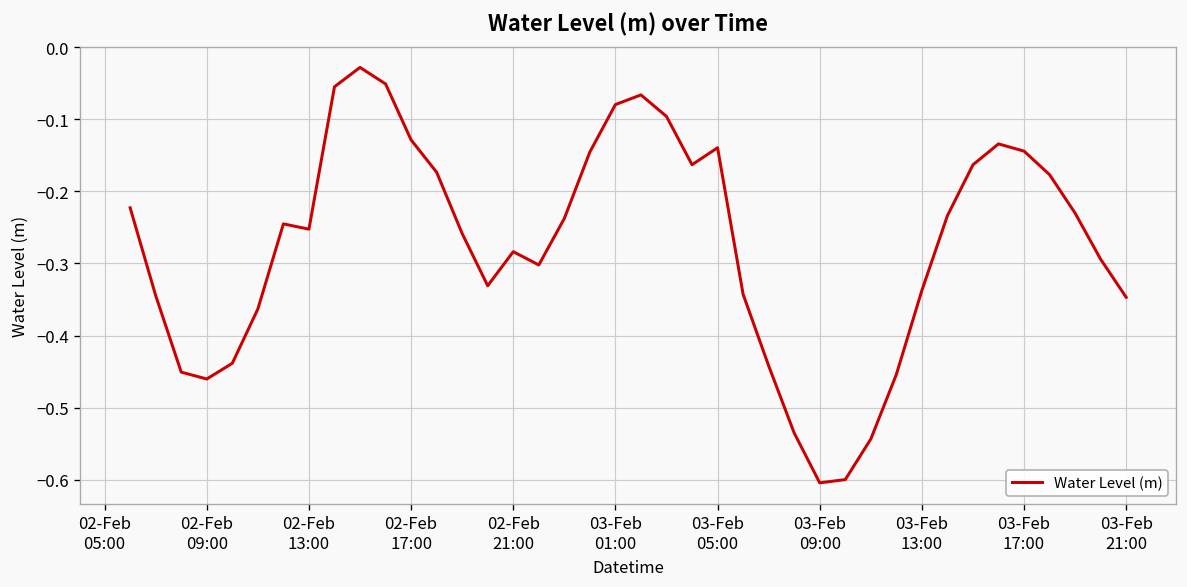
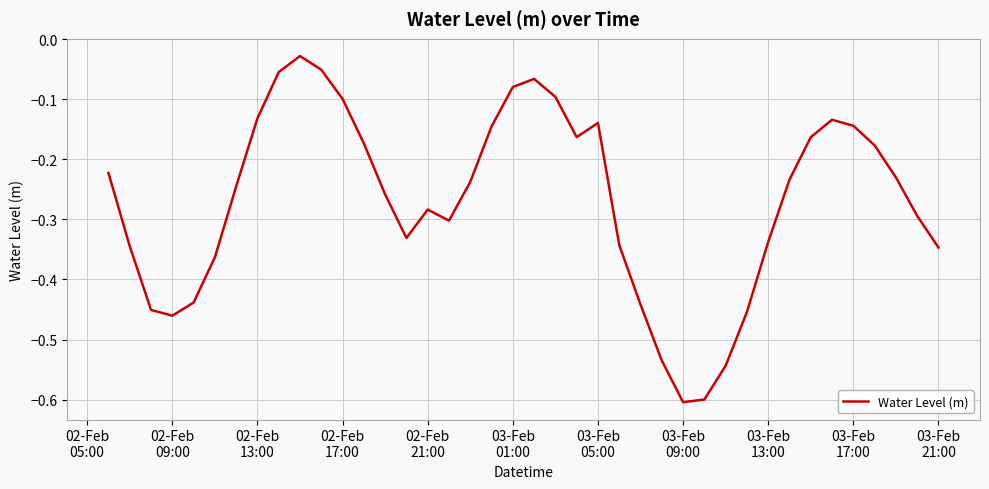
  {
    "02-Feb 09:00": -0.46,
-   "02-Feb 13:00": -0.25,
-   "02-Feb 17:00": -0.13,
+   "02-Feb 13:00": -0.13,
+   "02-Feb 17:00": -0.10,
    "02-Feb 21:00": -0.28,
    "03-Feb 01:00": -0.08,
    "03-Feb 05:00": -0.14,
    "03-Feb 09:00": -0.60,
    "03-Feb 13:00": -0.34,
    "03-Feb 17:00": -0.14,
    "03-Feb 21:00": -0.35
  }
